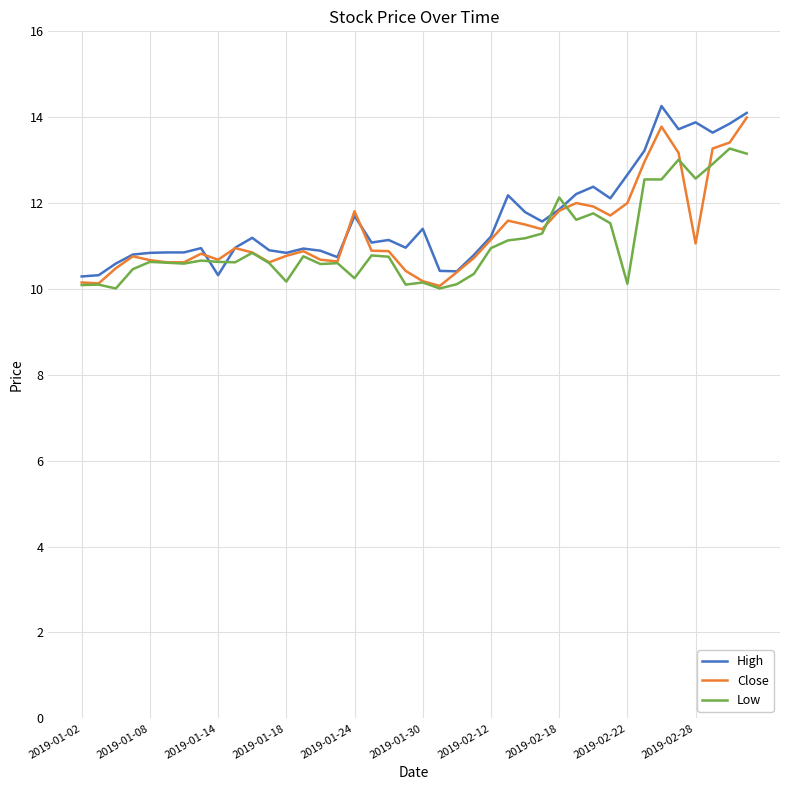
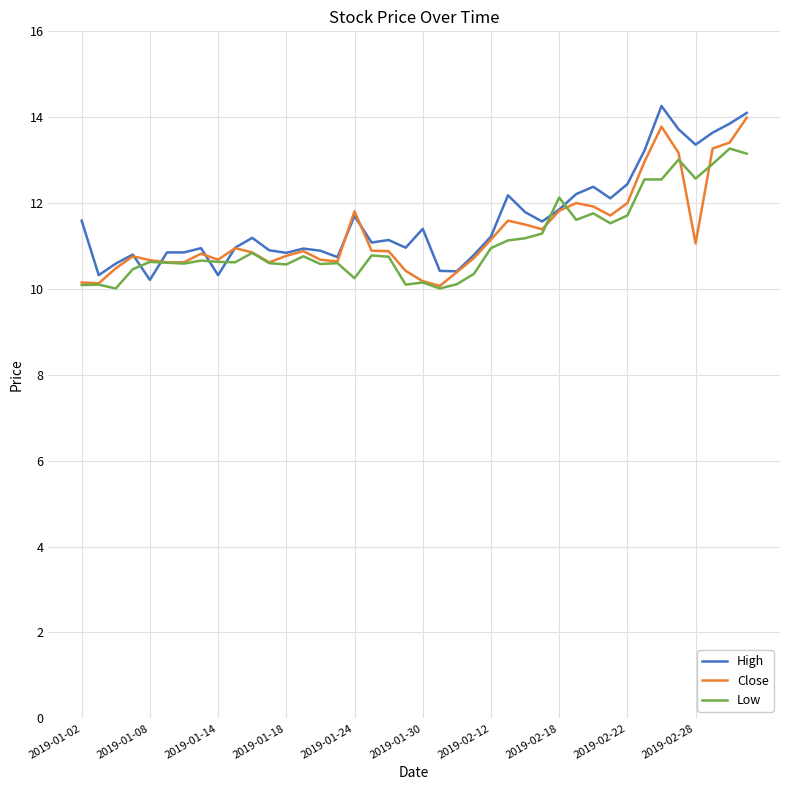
  {
    "High": {
-     "2019-01-02": 10.3,
-     "2019-01-08": 10.8,
+     "2019-01-02": 11.6,
+     "2019-01-08": 10.2,
      "2019-01-14": 10.3,
      "2019-01-18": 10.8,
      "2019-01-24": 11.7,
      "2019-01-30": 11.4,
      "2019-02-12": 11.2,
-     "2019-02-22": 12.7,
-     "2019-02-28": 13.9
+     "2019-02-22": 12.4,
+     "2019-02-28": 13.4
    },
    "Close": {
      "2019-01-02": 10.2,
      "2019-01-18": 10.8,
      "2019-01-24": 11.8,
      "2019-02-12": 11.2,
      "2019-02-22": 12.0,
      "2019-02-28": 11.1
    },
    "Low": {
      "2019-01-02": 10.1,
-     "2019-01-18": 10.2,
+     "2019-01-18": 10.6,
      "2019-01-24": 10.3,
      "2019-02-12": 11.0,
      "2019-02-18": 12.1,
-     "2019-02-22": 10.1,
+     "2019-02-22": 11.7,
      "2019-02-28": 12.6
    }
  }
